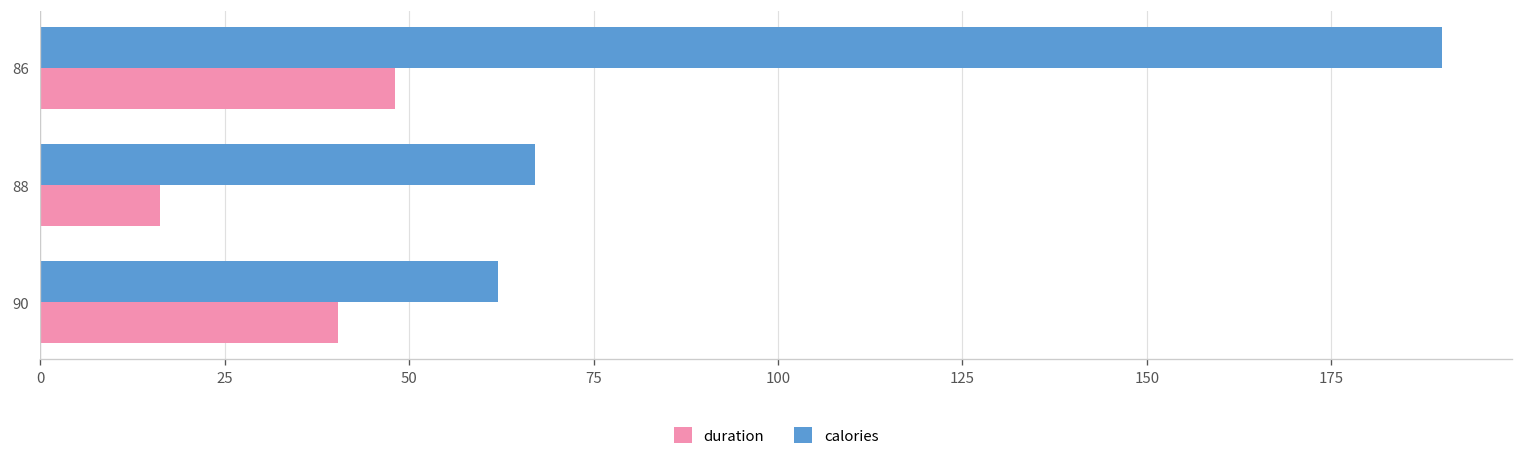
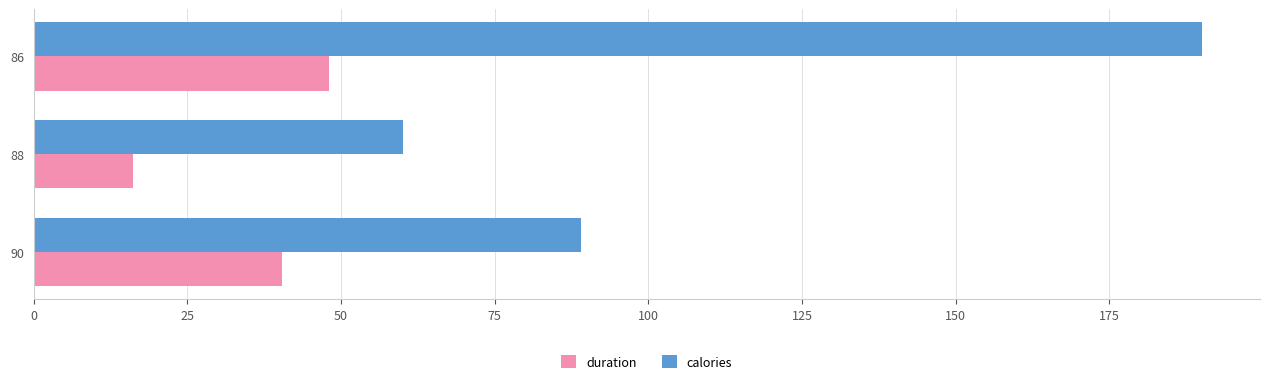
  {
    "duration": {
      "86": 48,
      "88": 16,
      "90": 40
    },
    "calories": {
      "86": 190,
-     "88": 67,
-     "90": 62
+     "88": 60,
+     "90": 89
    }
  }
